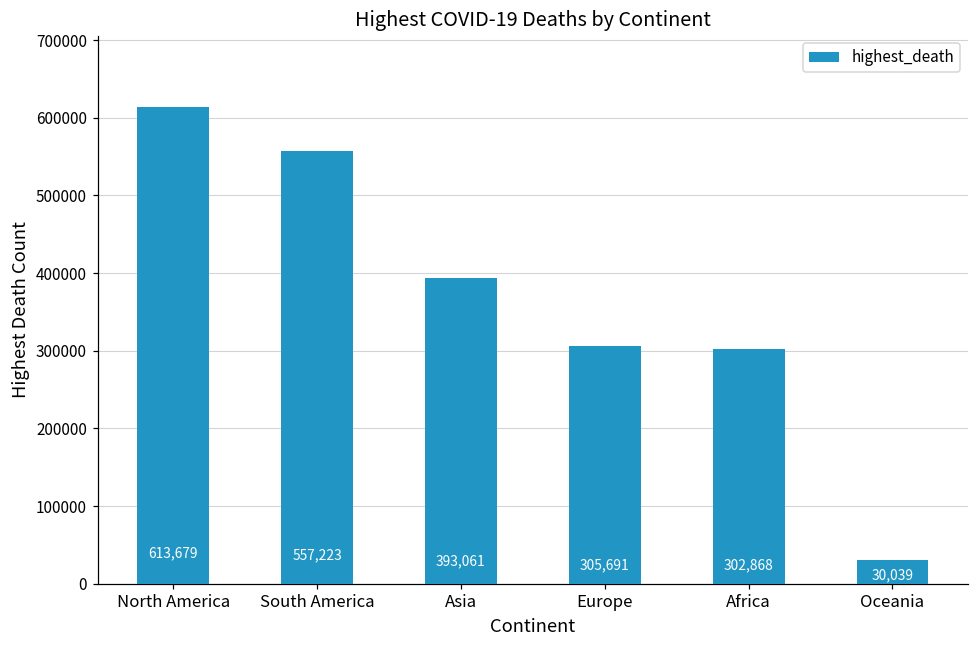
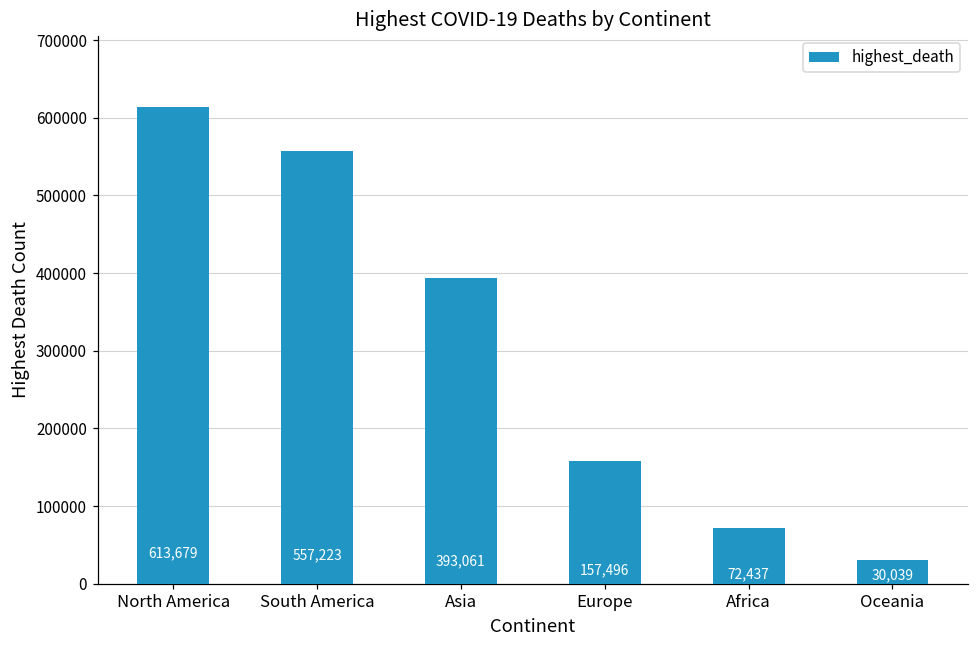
  {
    "North America": "613,679",
    "South America": "557,223",
    "Asia": "393,061",
-   "Europe": "305,691",
-   "Africa": "302,868",
+   "Europe": "157,496",
+   "Africa": "72,437",
    "Oceania": "30,039"
  }
